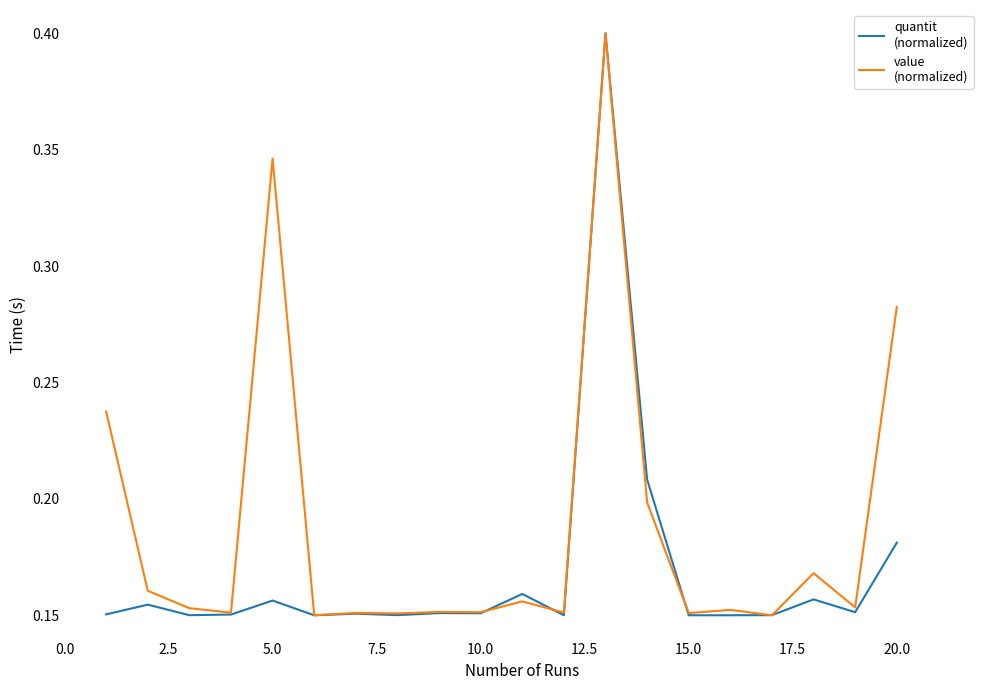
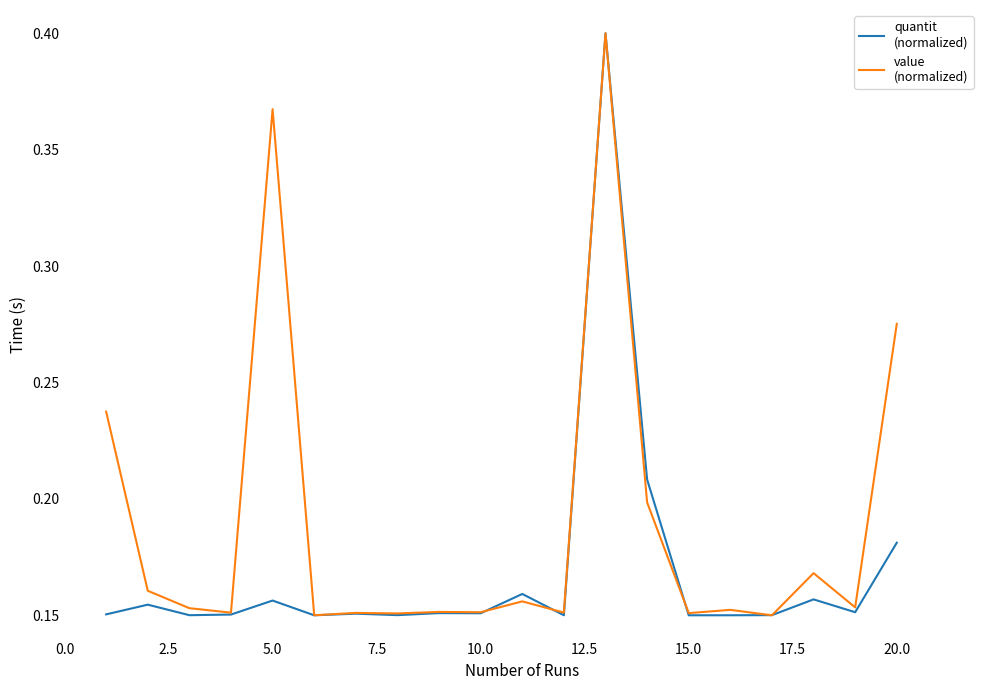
  {
    "quantit (normalized)": {
      "5.0": 0.156,
      "20.0": 0.181
    },
    "value (normalized)": {
-     "5.0": 0.346,
-     "20.0": 0.282
+     "5.0": 0.367,
+     "20.0": 0.275
    }
  }
